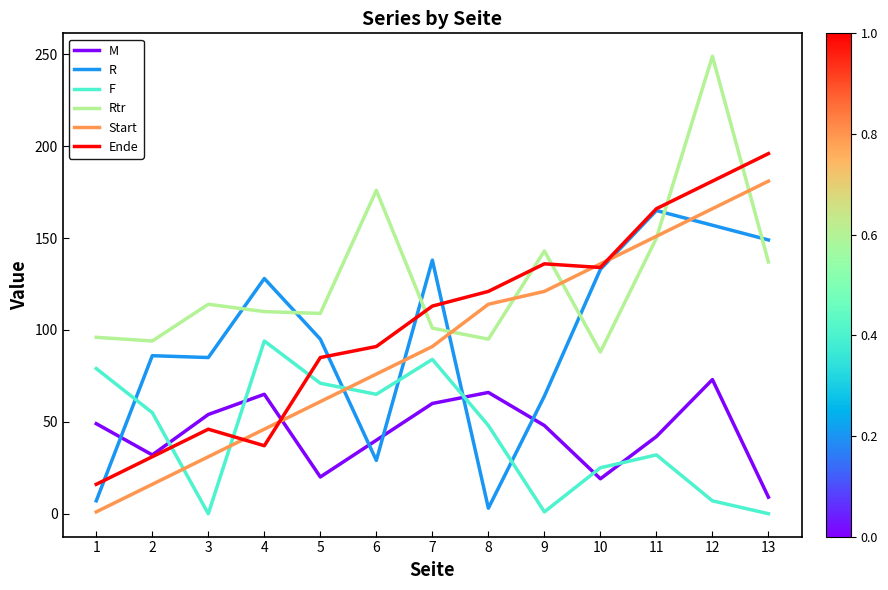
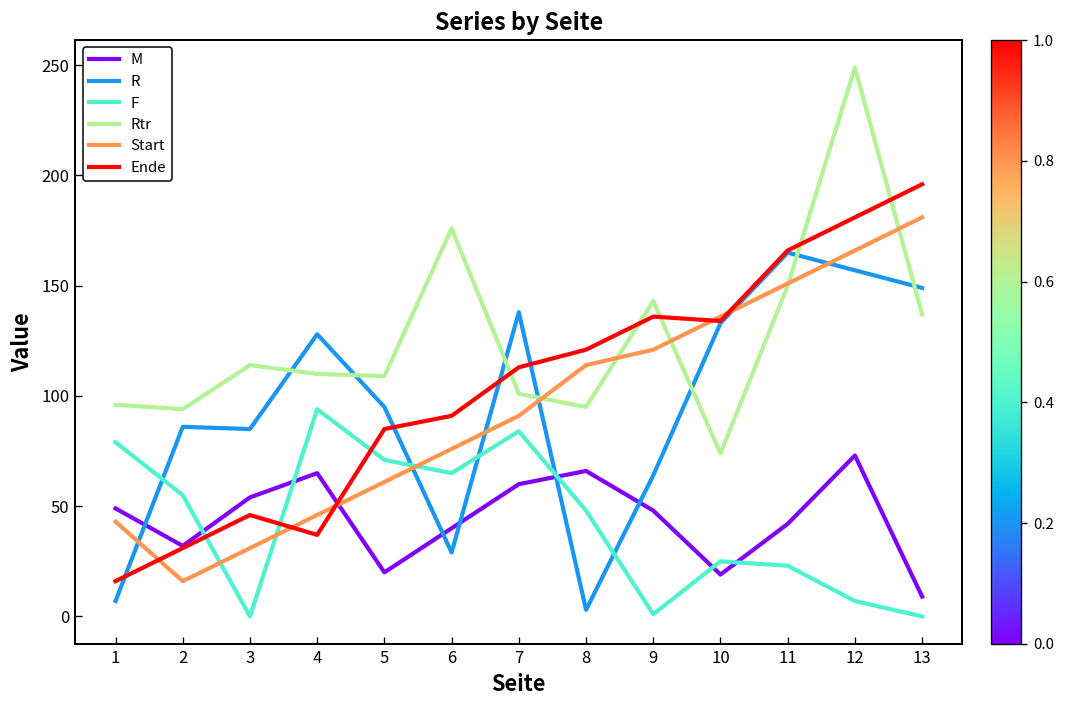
  {
    "M": {
      "1": 49,
      "3": 54,
      "4": 65,
      "5": 20,
      "6": 40,
      "7": 60,
      "8": 66,
      "9": 48,
      "10": 19,
      "11": 42,
      "12": 73,
      "13": 9
    },
    "R": {
      "1": 7,
      "2": 86,
      "3": 85,
      "4": 128,
      "5": 95,
      "6": 29,
      "7": 138,
      "8": 3,
      "9": 64,
      "12": 157,
      "13": 149
    },
    "F": {
      "1": 79,
      "2": 55,
      "3": 0,
      "4": 94,
      "5": 71,
      "6": 65,
      "7": 84,
      "8": 48,
      "9": 1,
      "10": 25,
-     "11": 32,
+     "11": 23,
      "12": 7,
      "13": 0
    },
    "Rtr": {
      "1": 96,
      "2": 94,
      "3": 114,
      "4": 110,
      "5": 109,
      "6": 176,
      "7": 101,
      "8": 95,
      "9": 143,
-     "10": 88,
+     "10": 74,
      "12": 249,
      "13": 137
    },
    "Start": {
-     "1": 1,
+     "1": 43,
      "2": 16,
      "3": 31,
      "4": 46,
      "5": 61,
      "6": 76,
      "7": 91,
      "8": 114,
      "9": 121,
      "10": 136,
      "12": 166,
      "13": 181
    },
    "Ende": {
      "1": 16,
      "3": 46,
      "4": 37,
      "5": 85,
      "6": 91,
      "7": 113,
      "8": 121,
      "9": 136,
      "12": 181,
      "13": 196
    }
  }
